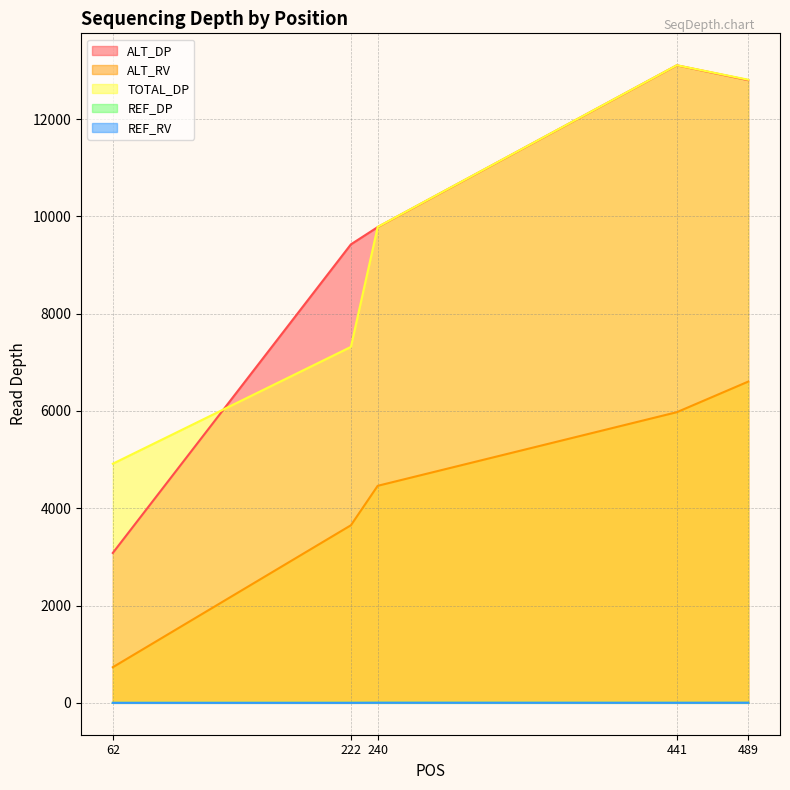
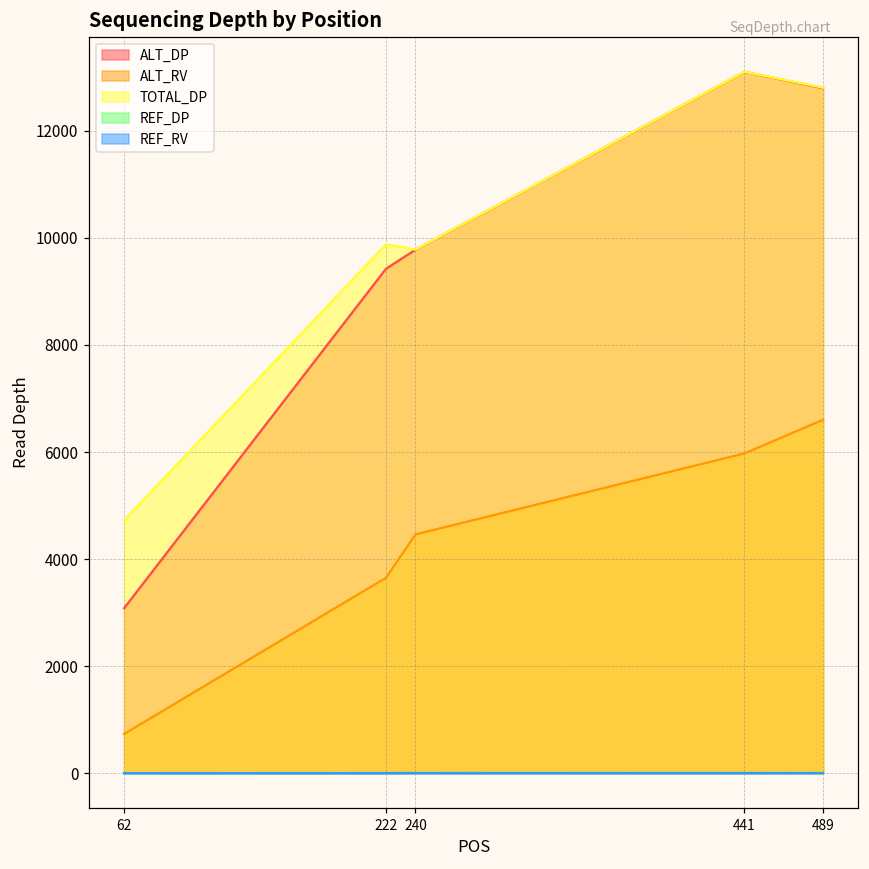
  {
    "ALT_DP": {
      "62": 3100,
      "222": 9400
    },
    "ALT_RV": {
      "62": 700,
      "222": 3700,
      "240": 4500,
      "441": 6000,
      "489": 6600
    },
    "TOTAL_DP": {
-     "62": 4900,
-     "222": 7300
+     "62": 4700,
+     "222": 9900
    },
    "REF_RV": {
      "62": 0,
      "222": 0,
      "240": 0,
      "441": 0,
      "489": 0
    }
  }
